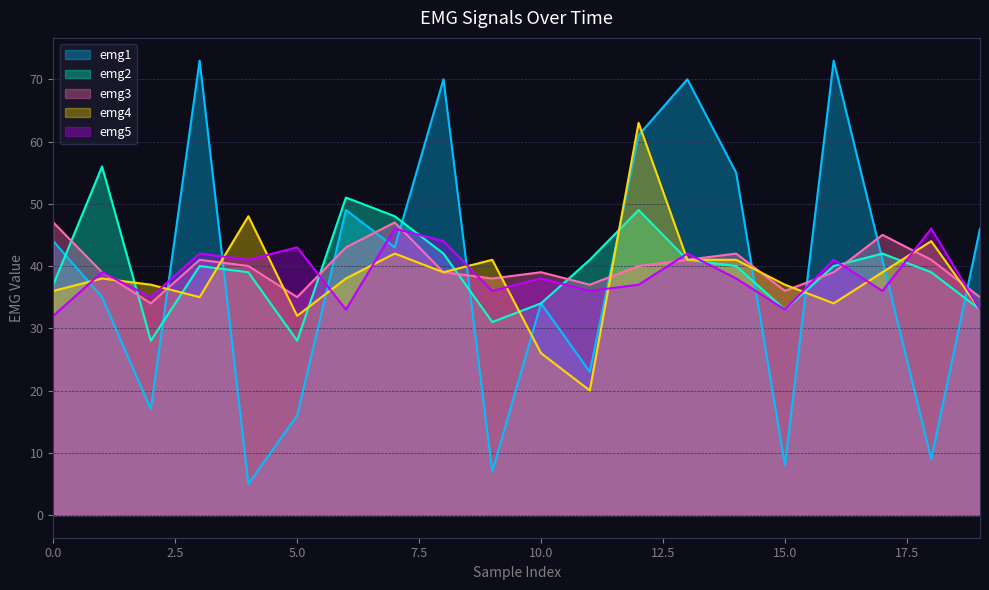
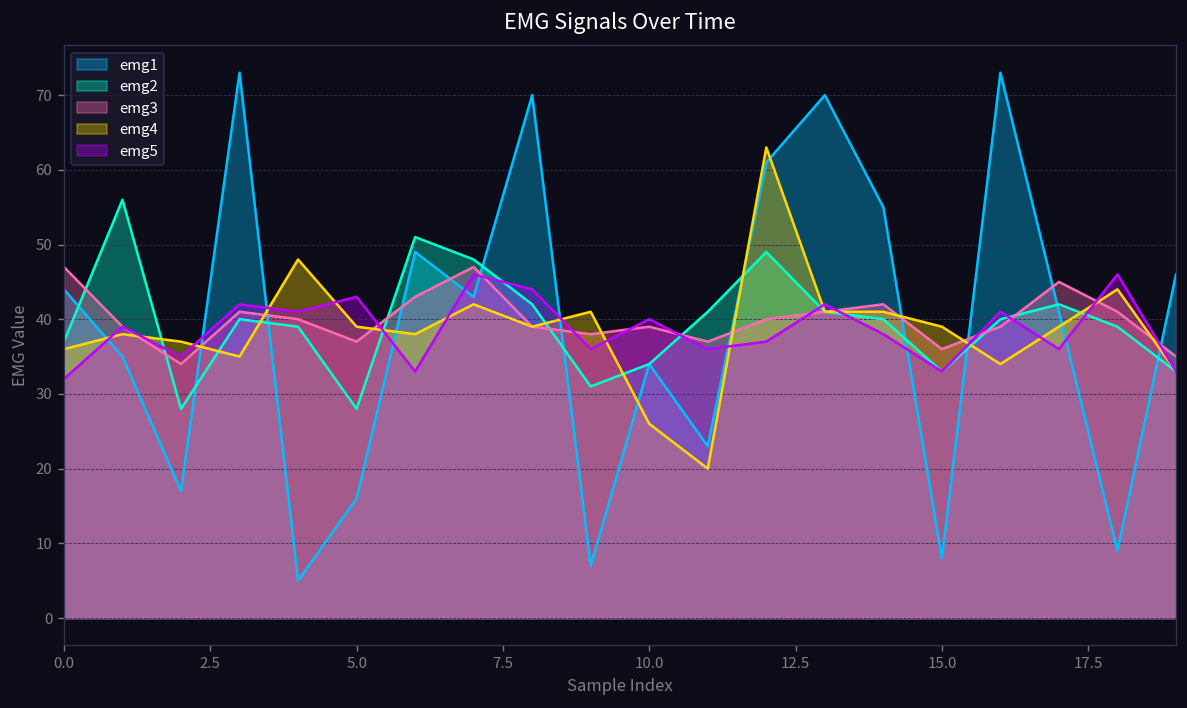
  {
    "emg3": {
      "0.0": 47,
-     "5.0": 35,
+     "5.0": 37,
      "10.0": 39,
      "15.0": 36
    },
    "emg4": {
      "0.0": 36,
-     "5.0": 32,
+     "5.0": 39,
      "10.0": 26,
-     "15.0": 37
+     "15.0": 39
    },
    "emg5": {
      "0.0": 32,
      "5.0": 43,
-     "10.0": 38
+     "10.0": 40
    }
  }
